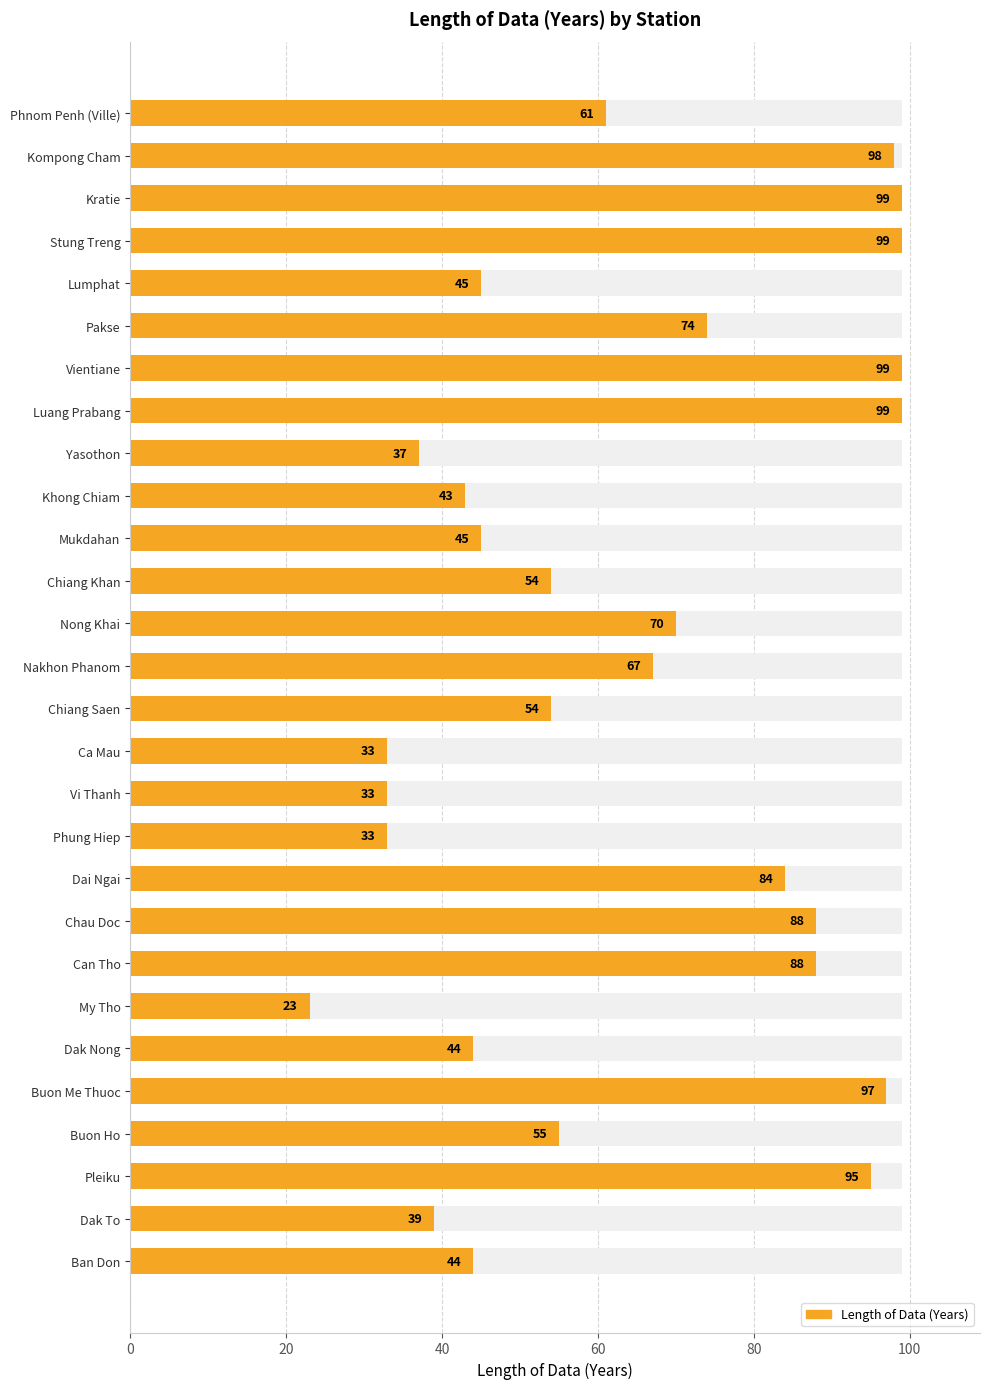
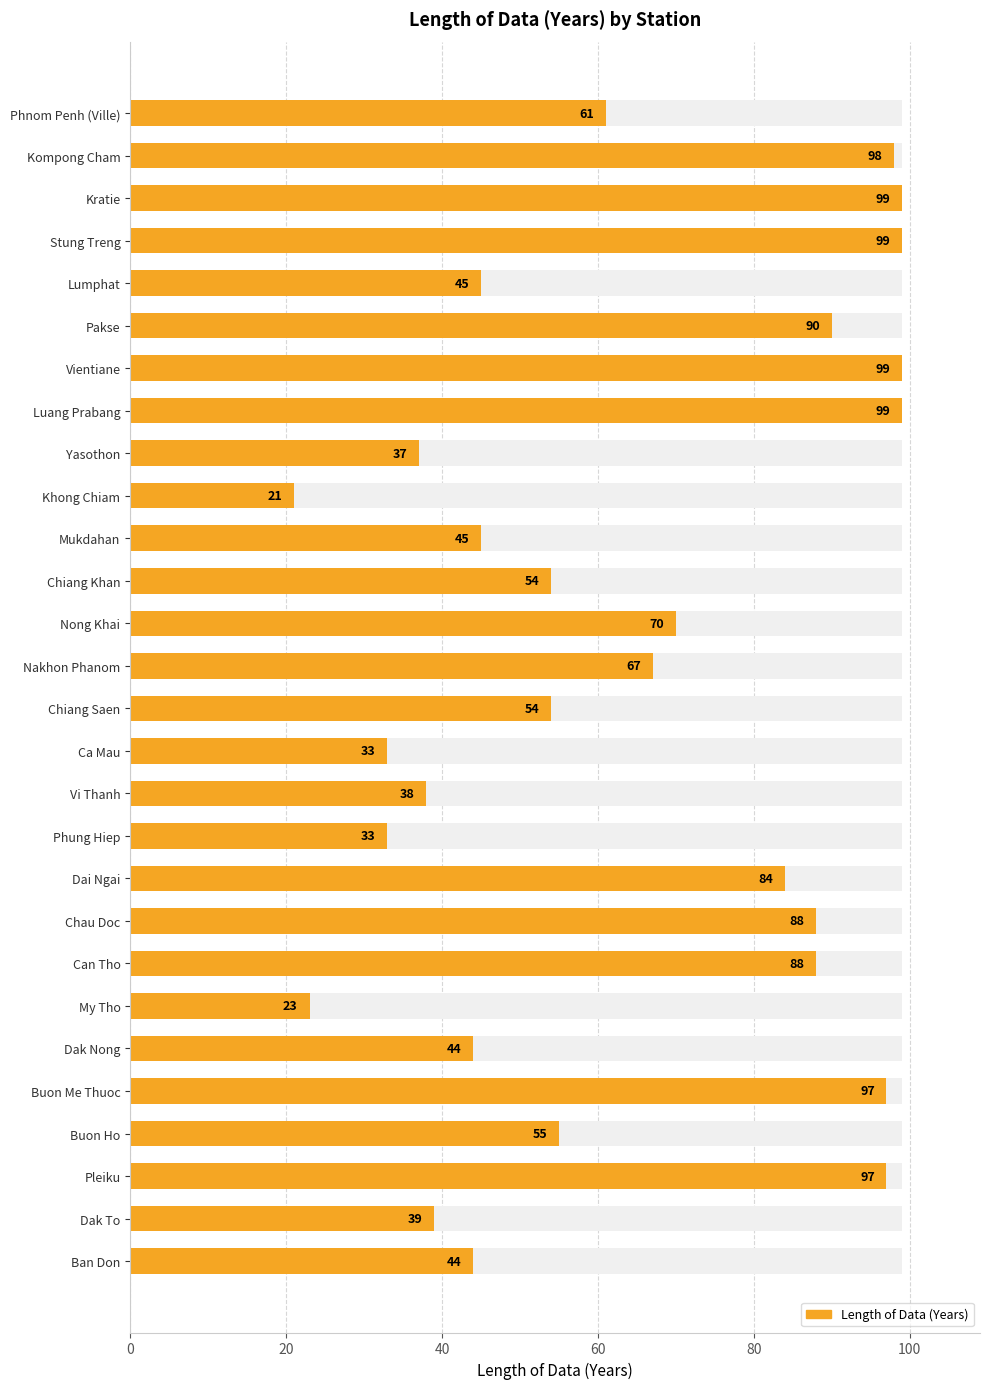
  {
    "Length of Data (Years)": {
      "Kratie": 99,
      "Stung Treng": 99,
-     "Pakse": 74,
+     "Pakse": 90,
      "Vientiane": 99,
      "Luang Prabang": 99,
-     "Khong Chiam": 43,
-     "Vi Thanh": 33,
-     "Pleiku": 95
+     "Khong Chiam": 21,
+     "Vi Thanh": 38,
+     "Pleiku": 97
    }
  }
